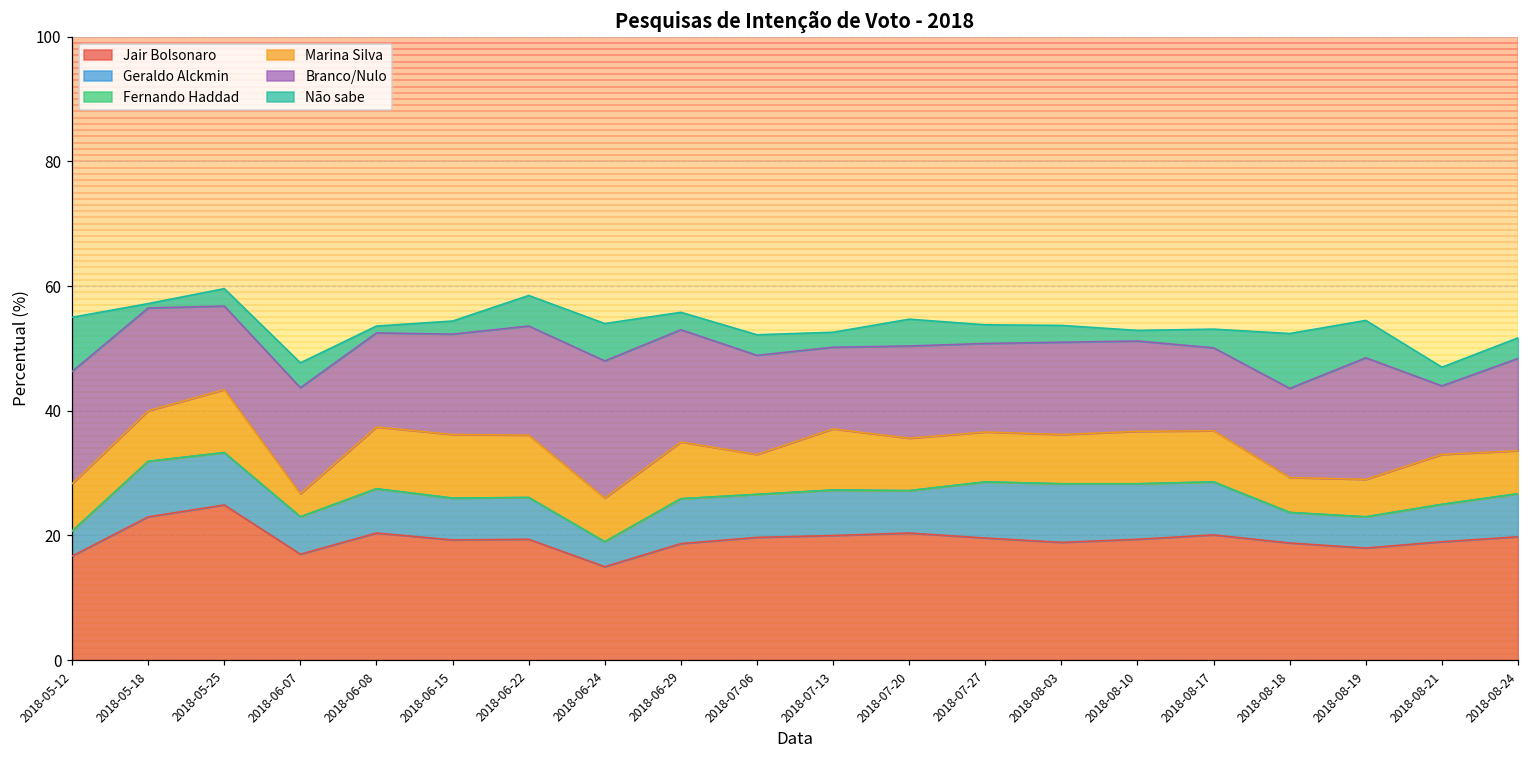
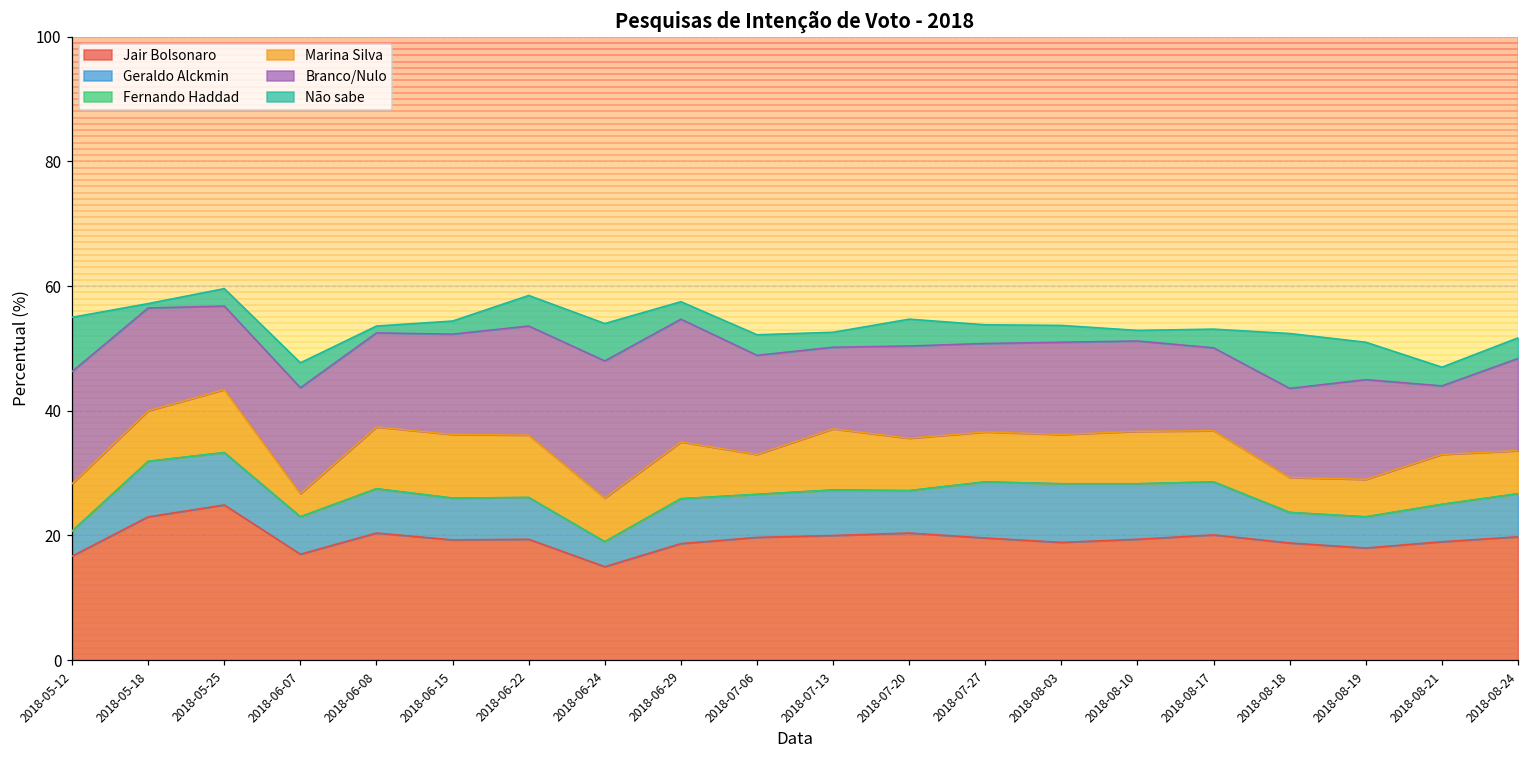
  {
    "Jair Bolsonaro": {
      "2018-05-12": 17,
      "2018-05-18": 23,
      "2018-05-25": 25,
      "2018-06-07": 17,
      "2018-06-08": 20,
      "2018-06-15": 19,
      "2018-06-22": 19,
      "2018-06-24": 15,
      "2018-06-29": 19,
      "2018-07-06": 20,
      "2018-07-13": 20,
      "2018-07-20": 20,
      "2018-07-27": 20,
      "2018-08-03": 19,
      "2018-08-10": 19,
      "2018-08-17": 20,
      "2018-08-18": 19,
      "2018-08-19": 18,
      "2018-08-21": 19,
      "2018-08-24": 20
    },
    "Marina Silva": {
      "2018-05-12": 8,
      "2018-05-18": 8,
      "2018-05-25": 10,
      "2018-06-07": 4,
      "2018-06-08": 10,
      "2018-06-15": 10,
      "2018-06-22": 10,
      "2018-06-24": 7,
      "2018-06-29": 9,
      "2018-07-06": 6,
      "2018-07-13": 10,
      "2018-07-20": 8,
      "2018-07-27": 8,
      "2018-08-03": 8,
      "2018-08-10": 8,
      "2018-08-17": 8,
      "2018-08-18": 6,
      "2018-08-19": 6,
      "2018-08-21": 8,
      "2018-08-24": 7
    },
    "Branco/Nulo": {
      "2018-05-12": 18,
      "2018-05-18": 17,
      "2018-05-25": 13,
      "2018-06-07": 17,
      "2018-06-08": 15,
      "2018-06-15": 16,
      "2018-06-22": 18,
      "2018-06-24": 22,
-     "2018-06-29": 18,
+     "2018-06-29": 20,
      "2018-07-06": 16,
      "2018-07-13": 13,
      "2018-07-20": 15,
      "2018-07-27": 14,
      "2018-08-03": 15,
      "2018-08-10": 15,
      "2018-08-17": 13,
      "2018-08-18": 14,
-     "2018-08-19": 20,
+     "2018-08-19": 16,
      "2018-08-21": 11,
      "2018-08-24": 15
    }
  }
